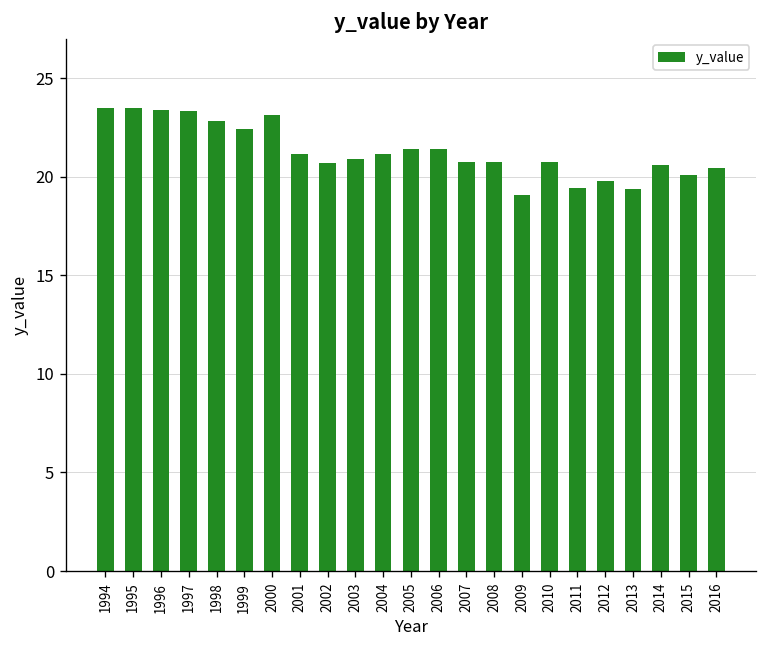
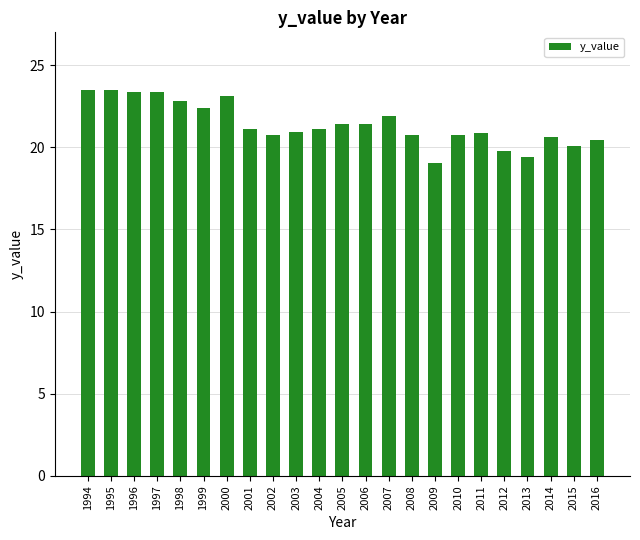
  {
    "1994": 23.5,
    "1995": 23.5,
    "1996": 23.4,
    "1997": 23.3,
    "1998": 22.8,
    "1999": 22.4,
    "2000": 23.1,
    "2001": 21.1,
    "2002": 20.7,
    "2003": 20.9,
    "2004": 21.1,
    "2005": 21.4,
    "2006": 21.4,
-   "2007": 20.7,
+   "2007": 21.9,
    "2008": 20.7,
    "2009": 19.1,
    "2010": 20.8,
-   "2011": 19.4,
+   "2011": 20.9,
    "2012": 19.8,
    "2013": 19.4,
    "2014": 20.6,
    "2015": 20.1,
    "2016": 20.4
  }
